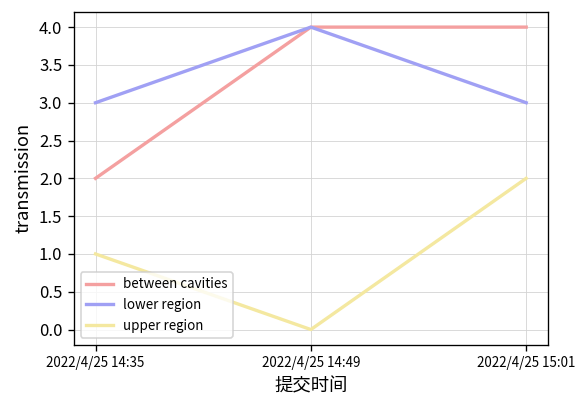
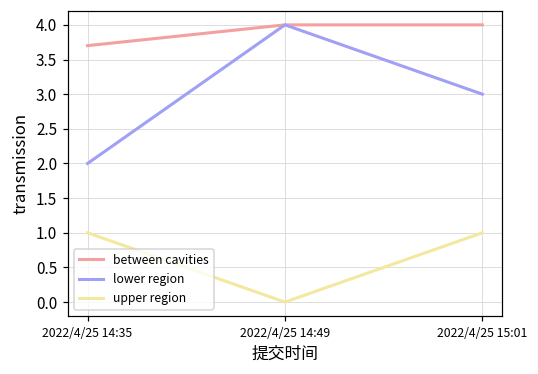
  {
    "between cavities": {
-     "2022/4/25 14:35": 2.0,
+     "2022/4/25 14:35": 3.7,
      "2022/4/25 15:01": 4.0
    },
    "lower region": {
-     "2022/4/25 14:35": 3,
+     "2022/4/25 14:35": 2,
      "2022/4/25 15:01": 3
    },
    "upper region": {
      "2022/4/25 14:35": 1,
      "2022/4/25 14:49": 0,
-     "2022/4/25 15:01": 2
+     "2022/4/25 15:01": 1
    }
  }
